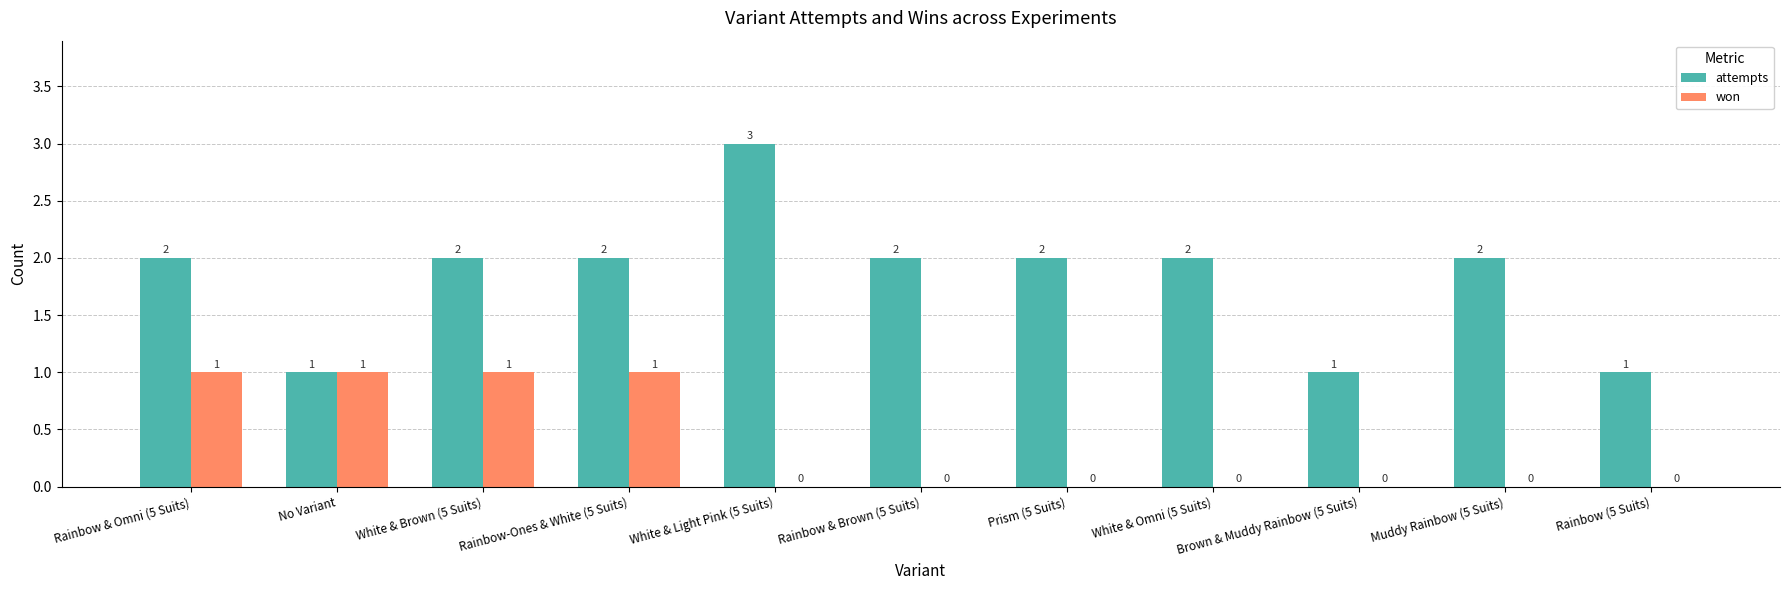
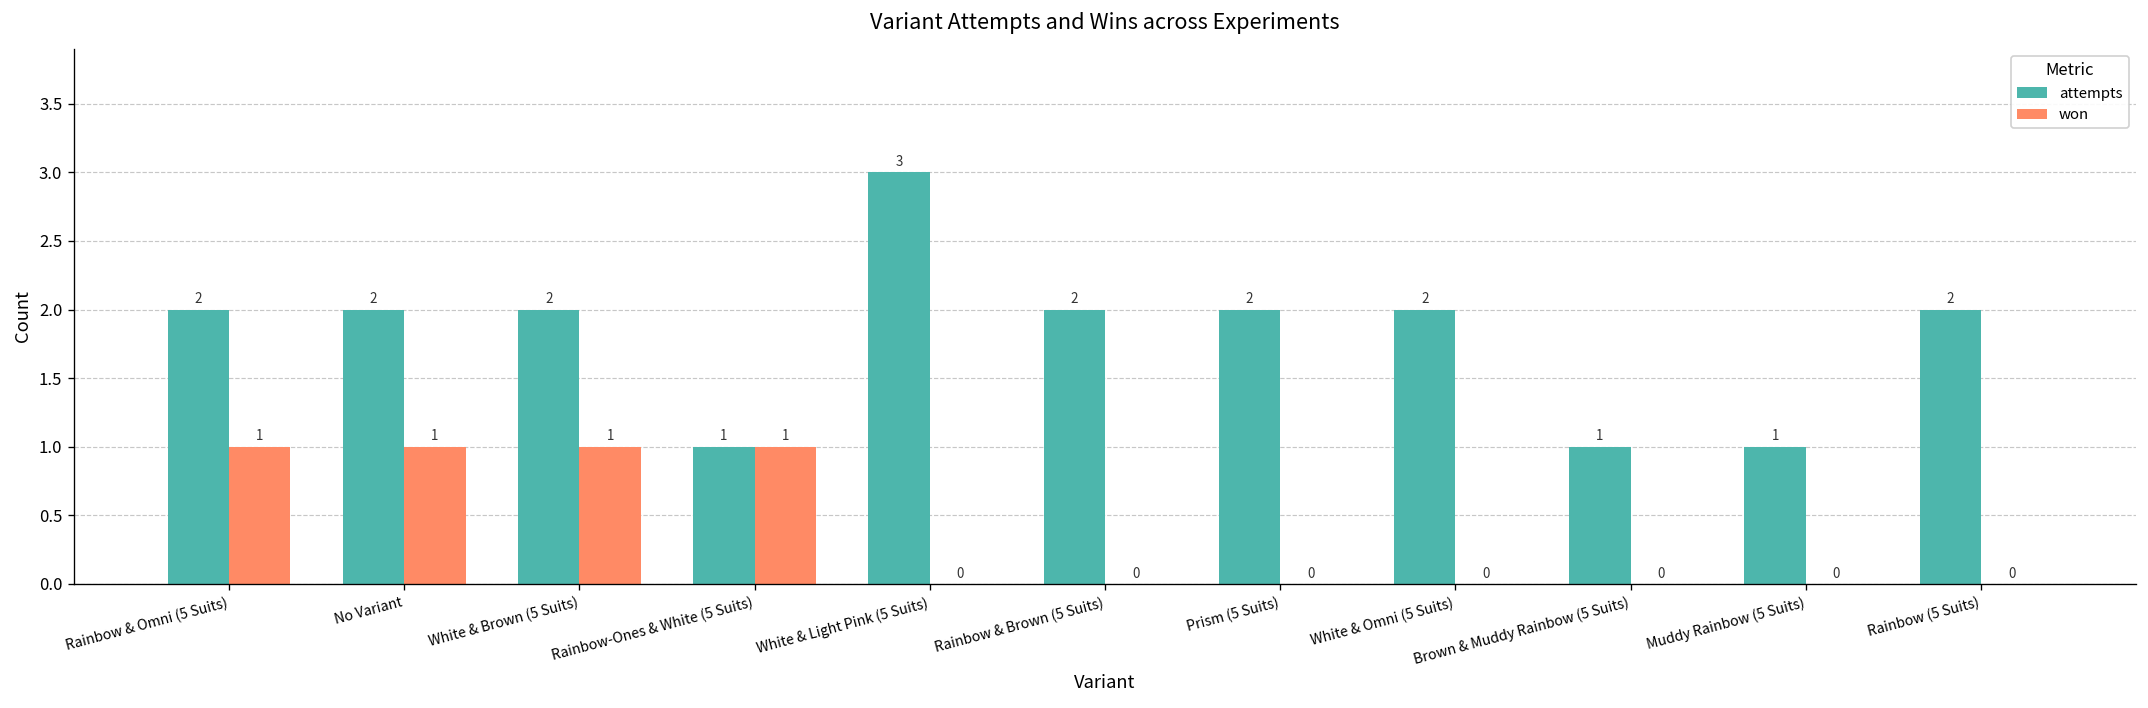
  {
    "attempts": {
      "Rainbow & Omni (5 Suits)": 2,
-     "No Variant": 1,
+     "No Variant": 2,
      "White & Brown (5 Suits)": 2,
-     "Rainbow-Ones & White (5 Suits)": 2,
+     "Rainbow-Ones & White (5 Suits)": 1,
      "White & Light Pink (5 Suits)": 3,
      "Rainbow & Brown (5 Suits)": 2,
      "Prism (5 Suits)": 2,
      "White & Omni (5 Suits)": 2,
      "Brown & Muddy Rainbow (5 Suits)": 1,
-     "Muddy Rainbow (5 Suits)": 2,
-     "Rainbow (5 Suits)": 1
+     "Muddy Rainbow (5 Suits)": 1,
+     "Rainbow (5 Suits)": 2
    },
    "won": {
      "Rainbow & Omni (5 Suits)": 1,
      "No Variant": 1,
      "White & Brown (5 Suits)": 1,
      "Rainbow-Ones & White (5 Suits)": 1,
      "White & Light Pink (5 Suits)": 0,
      "Rainbow & Brown (5 Suits)": 0,
      "Prism (5 Suits)": 0,
      "White & Omni (5 Suits)": 0,
      "Brown & Muddy Rainbow (5 Suits)": 0,
      "Muddy Rainbow (5 Suits)": 0,
      "Rainbow (5 Suits)": 0
    }
  }
